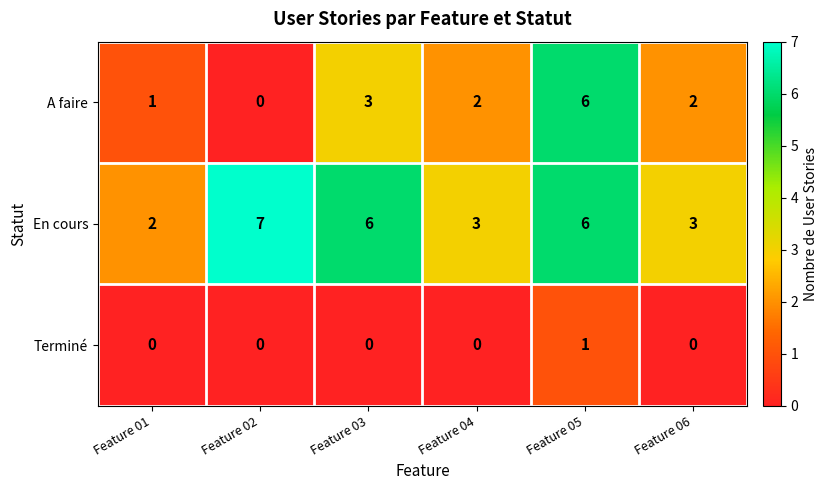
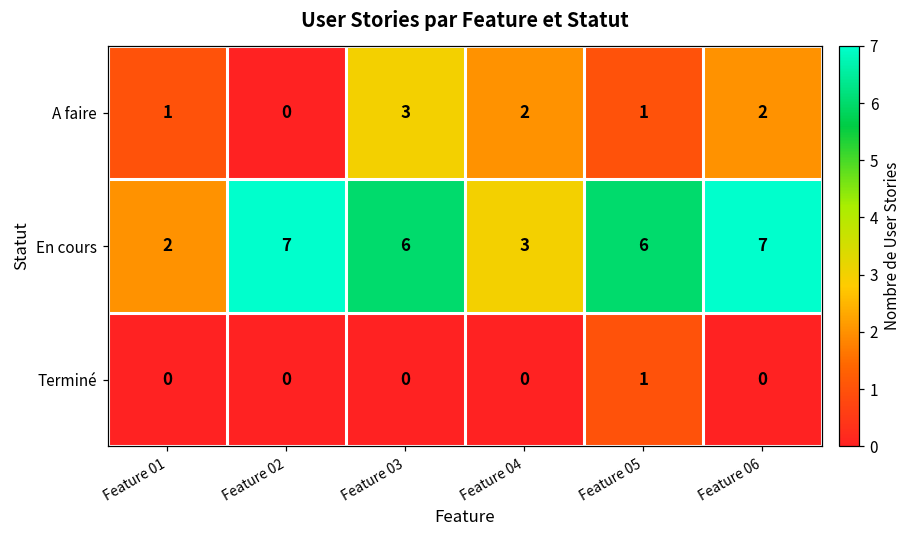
  {
    "A faire": {
      "Feature 01": 1,
      "Feature 02": 0,
      "Feature 03": 3,
      "Feature 04": 2,
-     "Feature 05": 6,
+     "Feature 05": 1,
      "Feature 06": 2
    },
    "En cours": {
      "Feature 01": 2,
      "Feature 02": 7,
      "Feature 03": 6,
      "Feature 04": 3,
      "Feature 05": 6,
-     "Feature 06": 3
+     "Feature 06": 7
    },
    "Terminé": {
      "Feature 01": 0,
      "Feature 02": 0,
      "Feature 03": 0,
      "Feature 04": 0,
      "Feature 05": 1,
      "Feature 06": 0
    }
  }
